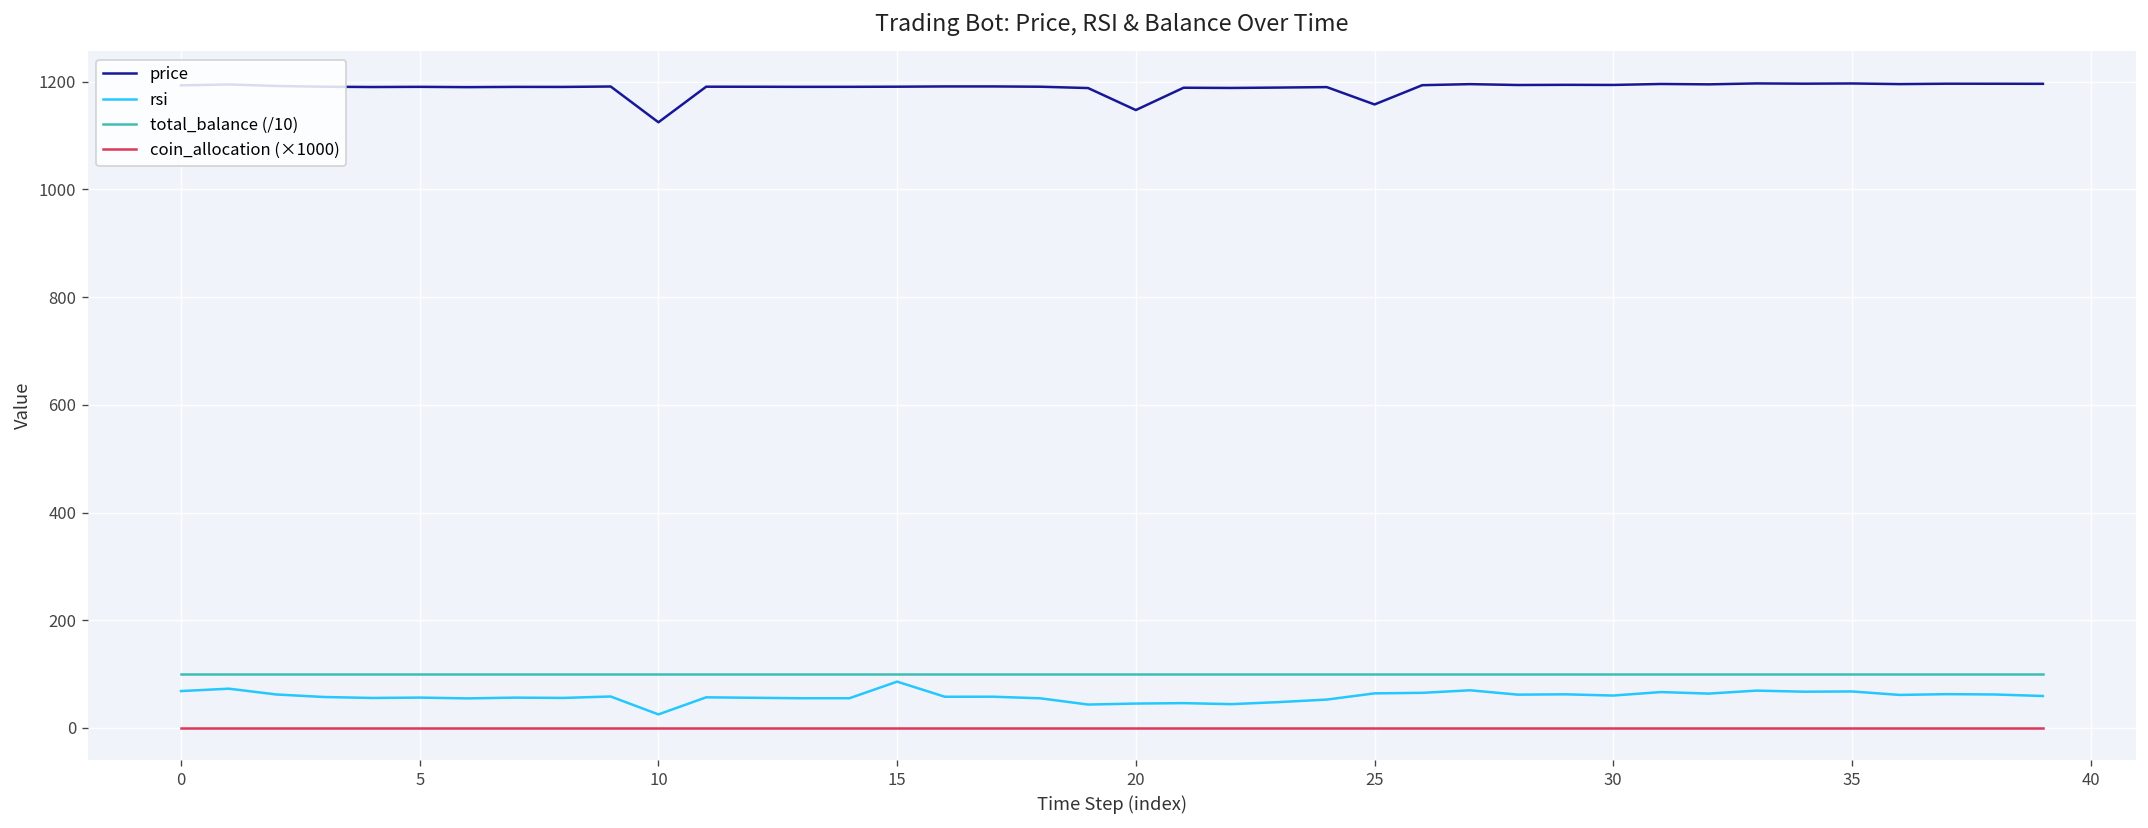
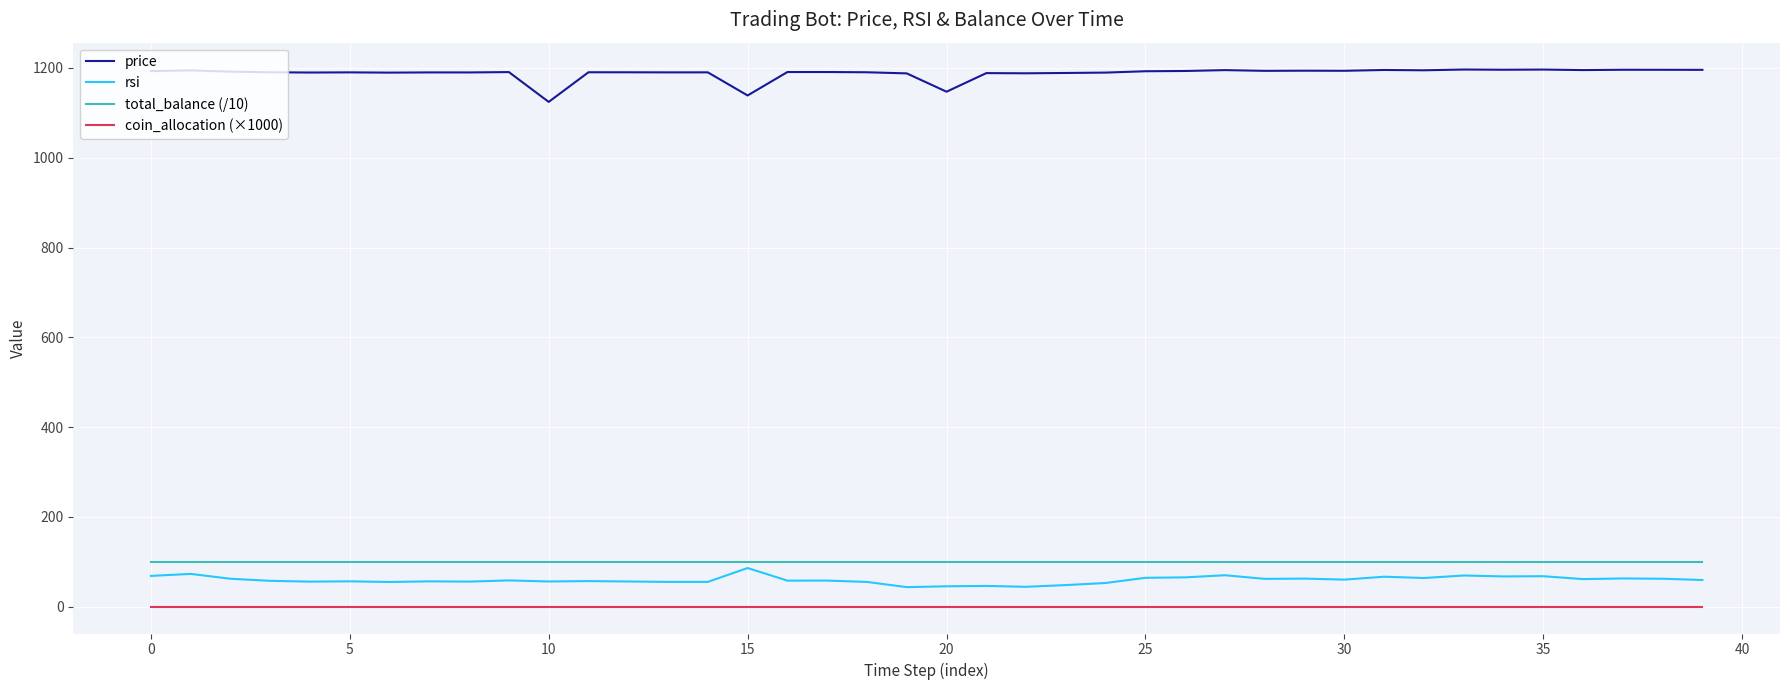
  {
    "price": {
      "5": 1190,
      "10": 1120,
-     "15": 1190,
+     "15": 1140,
      "20": 1150,
-     "25": 1160,
+     "25": 1190,
      "30": 1190,
      "35": 1200
    },
    "rsi": {
      "0": 70,
      "5": 60,
-     "10": 30,
+     "10": 60,
      "15": 90,
      "20": 50,
      "25": 60,
      "30": 60,
      "35": 70
    },
    "total_balance (/10)": {
      "0": 100,
      "5": 100,
      "10": 100,
      "15": 100,
      "20": 100,
      "25": 100,
      "30": 100,
      "35": 100
    },
    "coin_allocation (×1000)": {
      "0": 0,
      "5": 0,
      "10": 0,
      "15": 0,
      "20": 0,
      "25": 0,
      "30": 0,
      "35": 0
    }
  }
